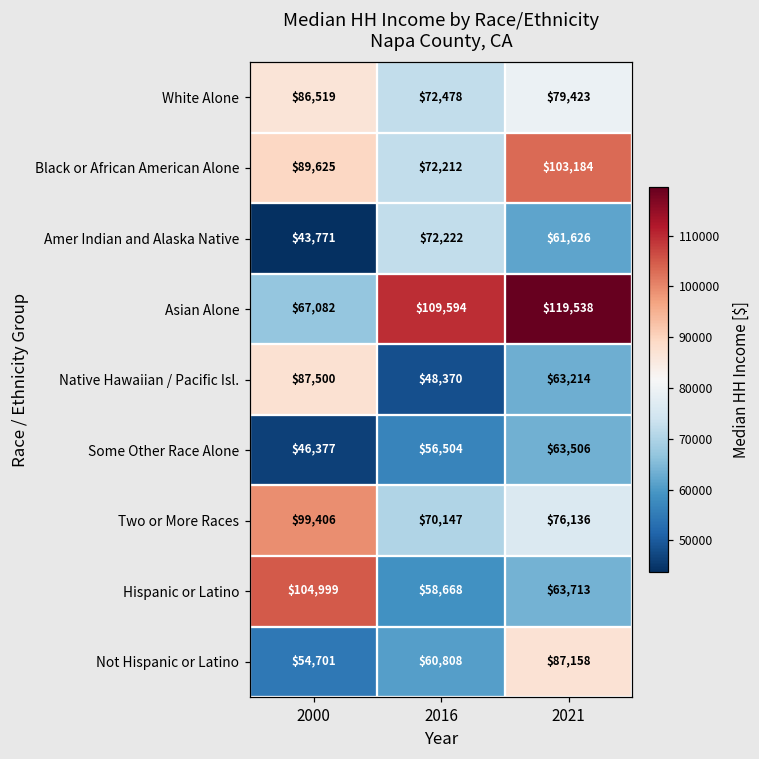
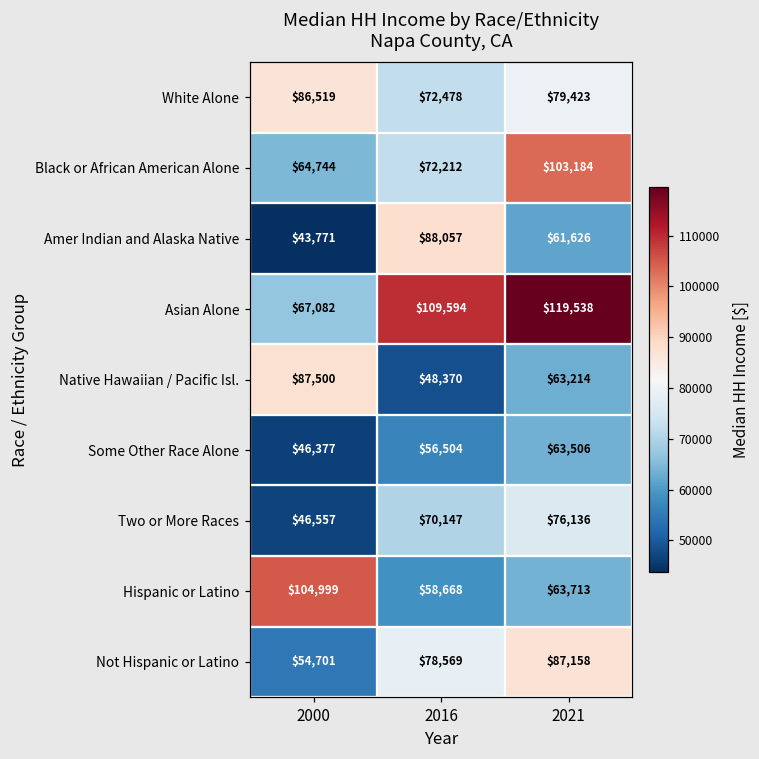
  {
    "White Alone": {
      "2000": "$86,519",
      "2016": "$72,478",
      "2021": "$79,423"
    },
    "Black or African American Alone": {
-     "2000": "$89,625",
+     "2000": "$64,744",
      "2016": "$72,212",
      "2021": "$103,184"
    },
    "Amer Indian and Alaska Native": {
      "2000": "$43,771",
-     "2016": "$72,222",
+     "2016": "$88,057",
      "2021": "$61,626"
    },
    "Asian Alone": {
      "2000": "$67,082",
      "2016": "$109,594",
      "2021": "$119,538"
    },
    "Native Hawaiian / Pacific Isl.": {
      "2000": "$87,500",
      "2016": "$48,370",
      "2021": "$63,214"
    },
    "Some Other Race Alone": {
      "2000": "$46,377",
      "2016": "$56,504",
      "2021": "$63,506"
    },
    "Two or More Races": {
-     "2000": "$99,406",
+     "2000": "$46,557",
      "2016": "$70,147",
      "2021": "$76,136"
    },
    "Hispanic or Latino": {
      "2000": "$104,999",
      "2016": "$58,668",
      "2021": "$63,713"
    },
    "Not Hispanic or Latino": {
      "2000": "$54,701",
-     "2016": "$60,808",
+     "2016": "$78,569",
      "2021": "$87,158"
    }
  }
